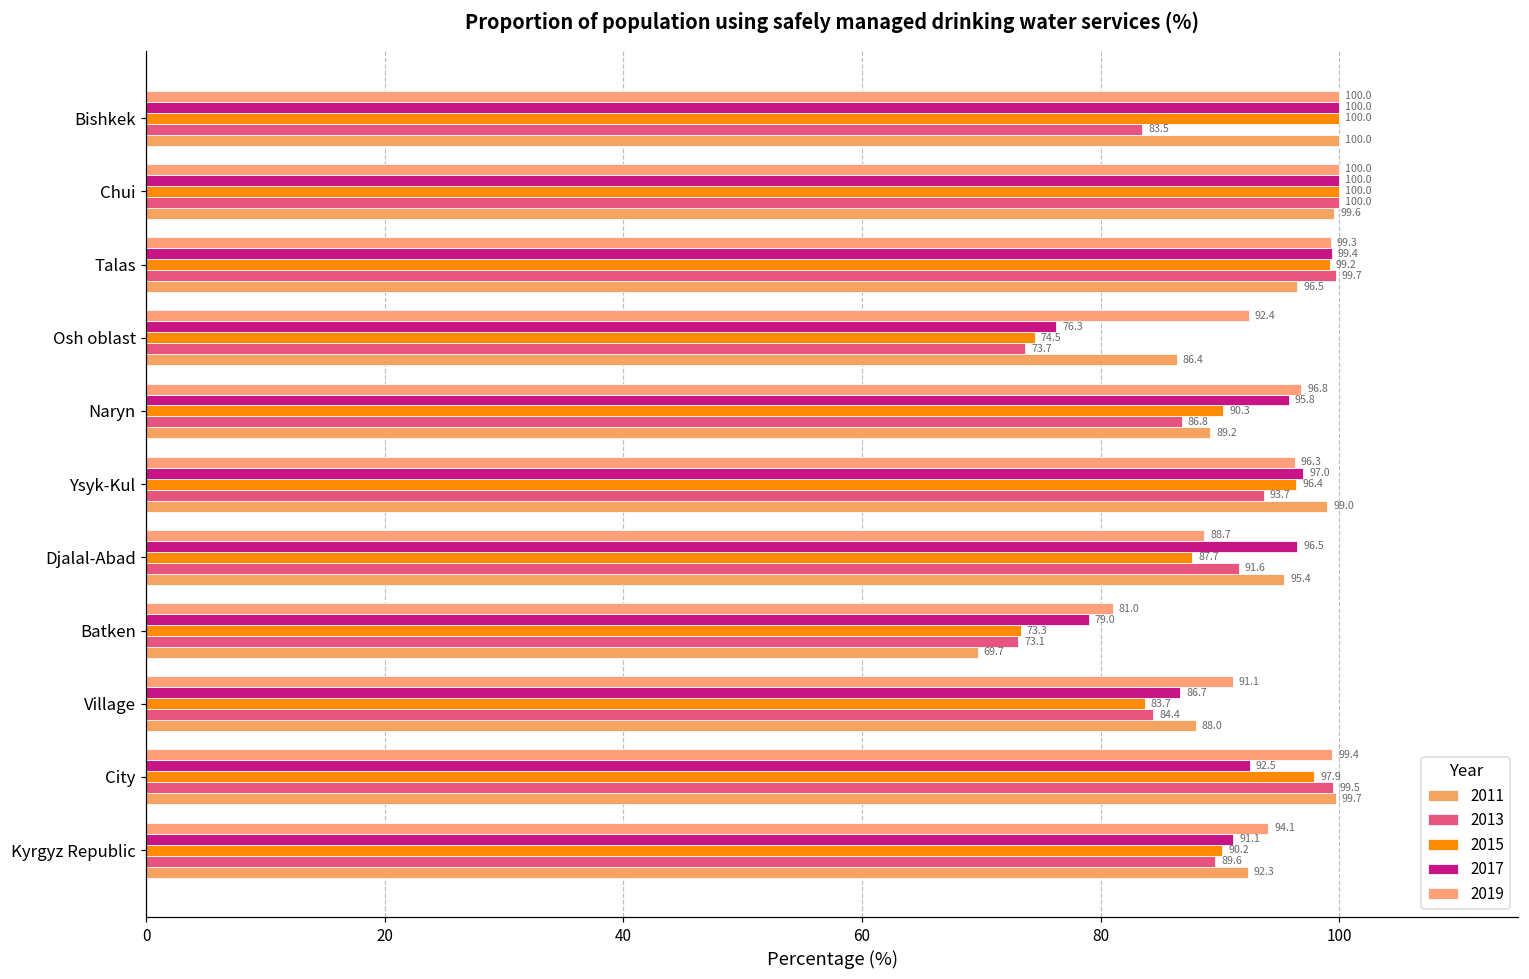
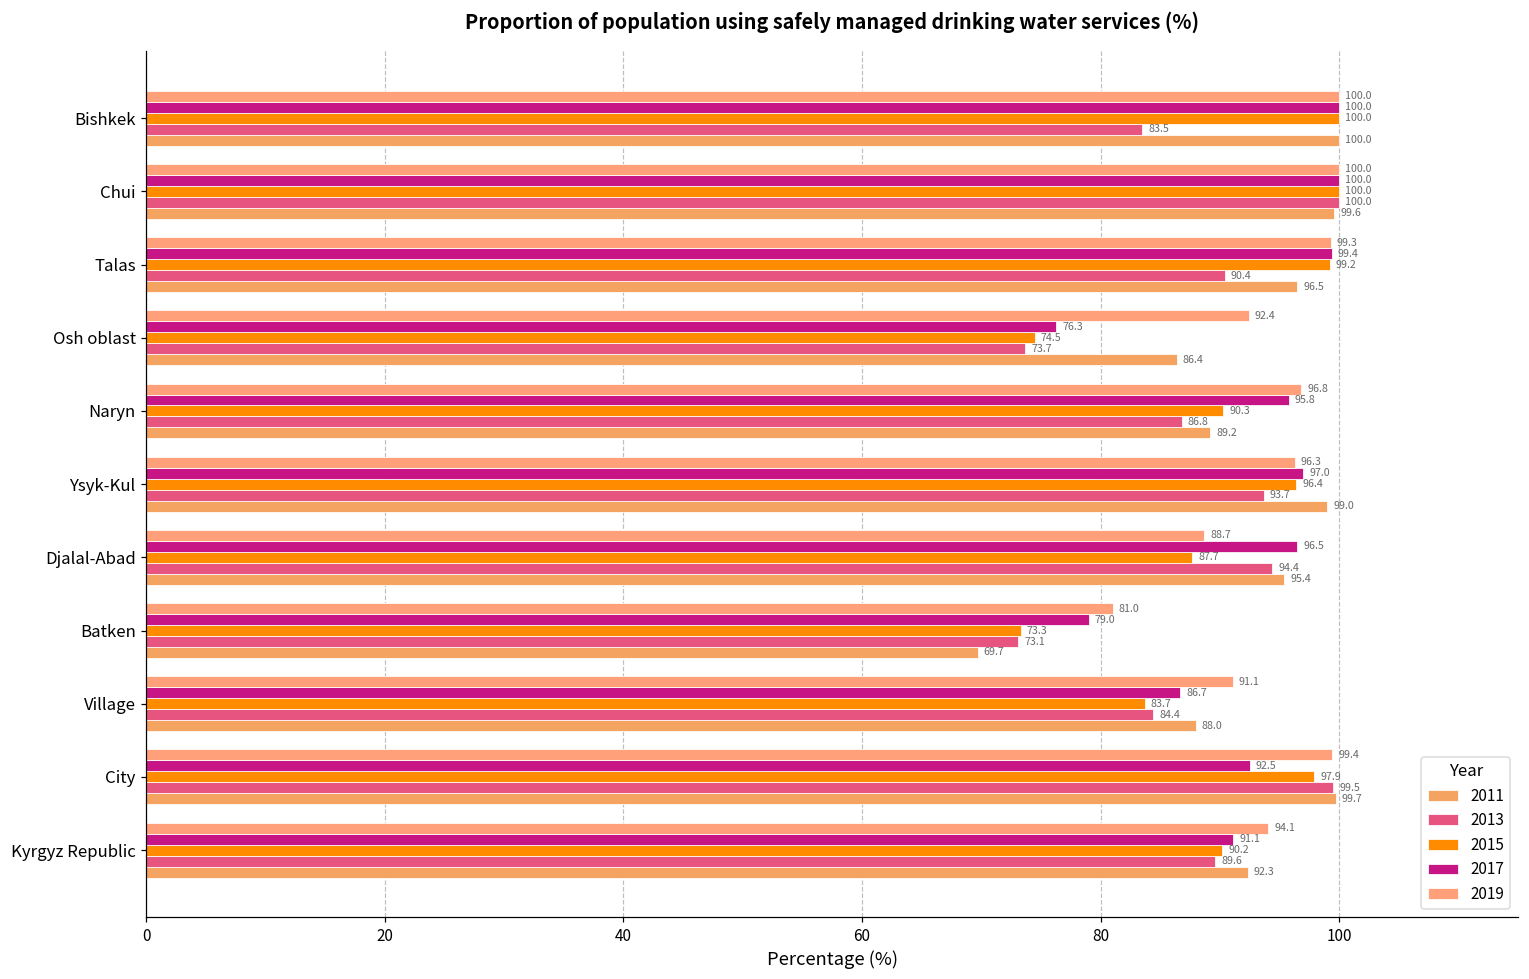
  {
    "2013": {
      "Bishkek": 83.5,
      "Chui": 100.0,
-     "Talas": 99.7,
+     "Talas": 90.4,
      "Osh oblast": 73.7,
      "Naryn": 86.8,
      "Ysyk-Kul": 93.7,
-     "Djalal-Abad": 91.6,
+     "Djalal-Abad": 94.4,
      "Batken": 73.1,
      "Village": 84.4,
      "City": 99.5,
      "Kyrgyz Republic": 89.6
    },
    "2015": {
      "Bishkek": 100.0,
      "Chui": 100.0,
      "Talas": 99.2,
      "Osh oblast": 74.5,
      "Naryn": 90.3,
      "Ysyk-Kul": 96.4,
      "Djalal-Abad": 87.7,
      "Batken": 73.3,
      "Village": 83.7,
      "City": 97.9,
      "Kyrgyz Republic": 90.2
    },
    "2017": {
      "Bishkek": 100.0,
      "Chui": 100.0,
      "Talas": 99.4,
      "Osh oblast": 76.3,
      "Naryn": 95.8,
      "Ysyk-Kul": 97.0,
      "Djalal-Abad": 96.5,
      "Batken": 79.0,
      "Village": 86.7,
      "City": 92.5,
      "Kyrgyz Republic": 91.1
    }
  }
